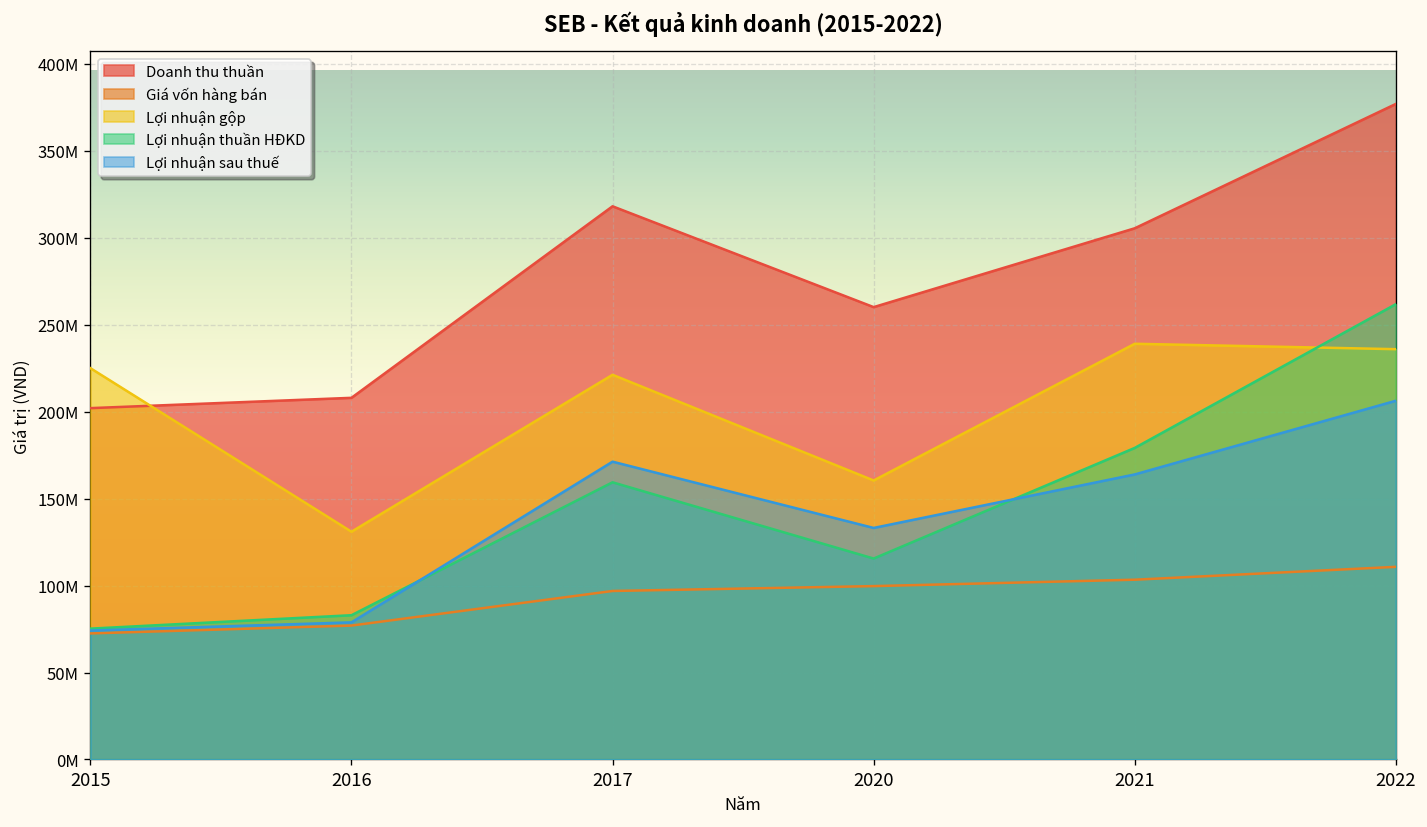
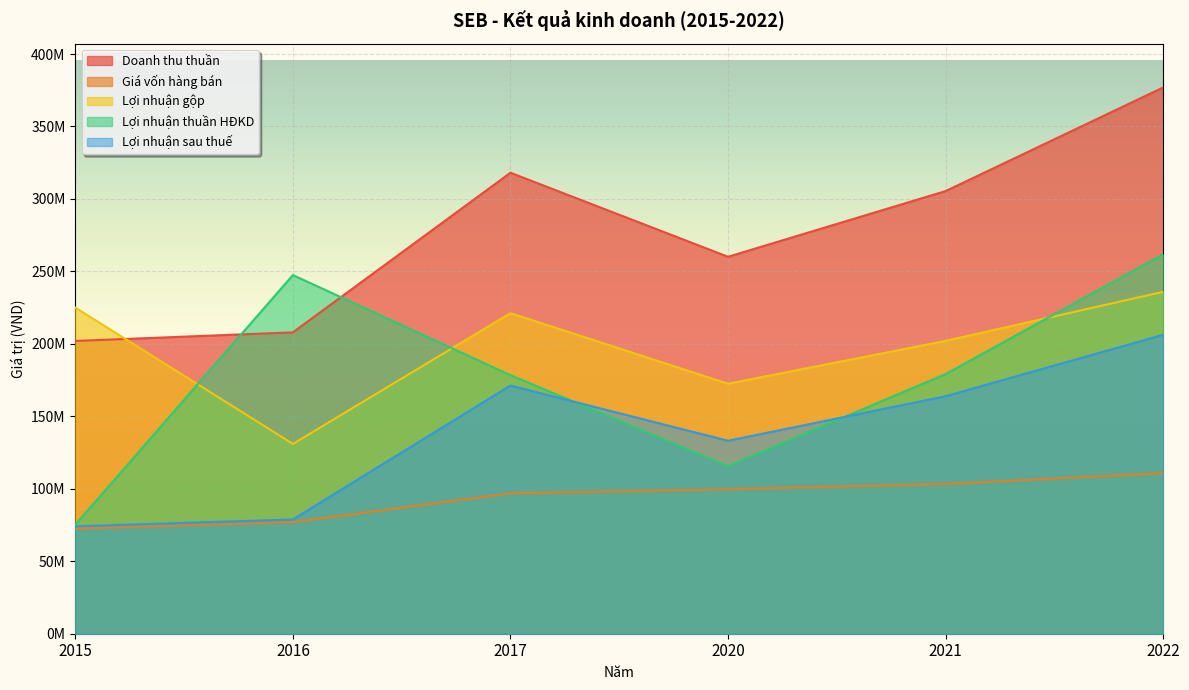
  {
    "Lợi nhuận gộp": {
      "2015": 225000000,
      "2016": 131000000,
      "2017": 221000000,
-     "2020": 160000000,
-     "2021": 239000000,
+     "2020": 172000000,
+     "2021": 202000000,
      "2022": 236000000
    },
    "Lợi nhuận thuần HĐKD": {
-     "2016": 83000000,
-     "2017": 159000000,
+     "2016": 247000000,
+     "2017": 178000000,
      "2020": 116000000,
      "2021": 179000000,
      "2022": 262000000
    },
    "Lợi nhuận sau thuế": {
      "2016": 79000000,
      "2017": 171000000,
      "2020": 133000000,
      "2021": 164000000,
      "2022": 206000000
    }
  }
